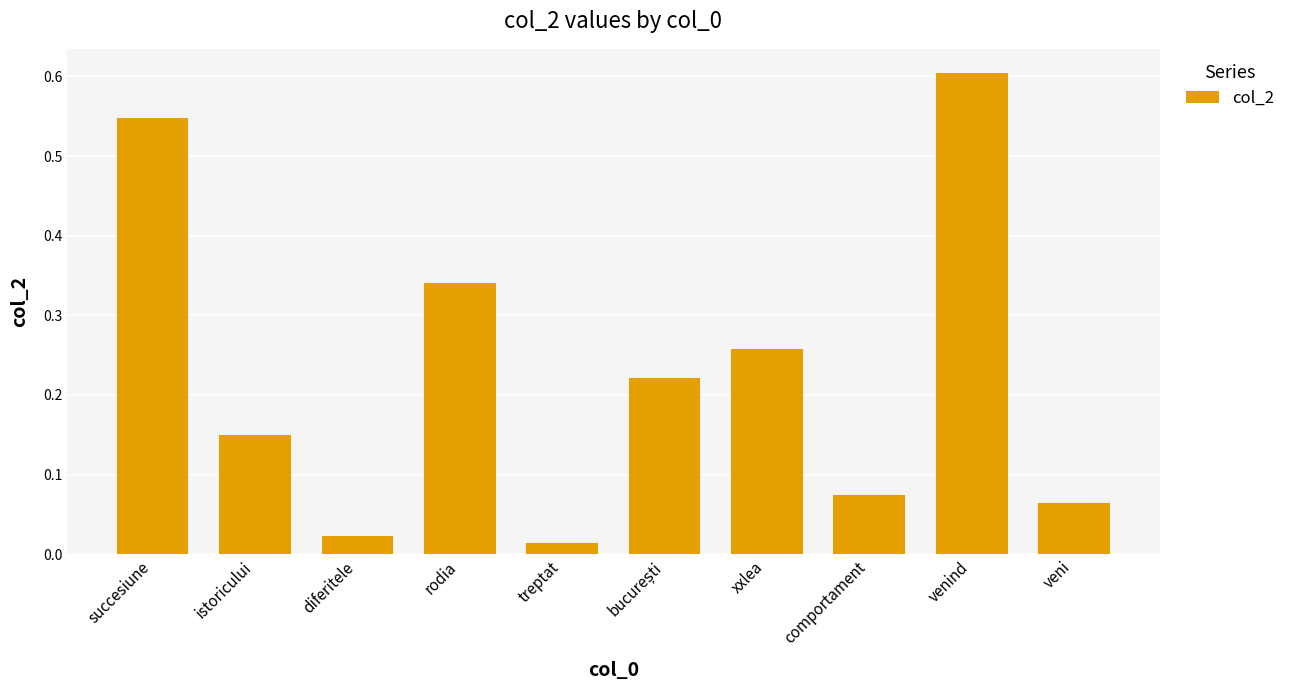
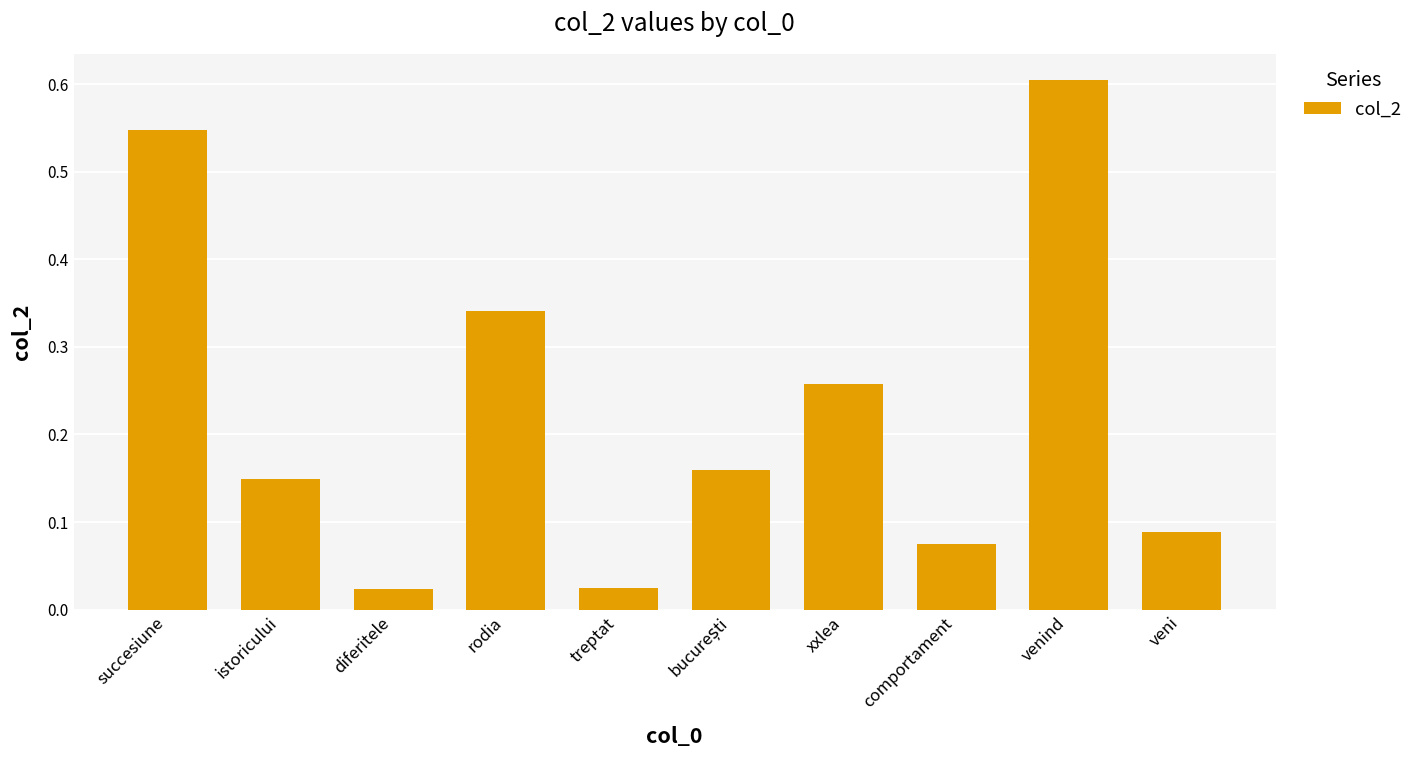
  {
    "succesiune": 0.55,
    "istoricului": 0.15,
    "diferitele": 0.02,
    "rodia": 0.34,
-   "treptat": 0.01,
-   "bucurești": 0.22,
+   "treptat": 0.03,
+   "bucurești": 0.16,
    "xxlea": 0.26,
    "comportament": 0.07,
    "venind": 0.60,
-   "veni": 0.06
+   "veni": 0.09
  }
